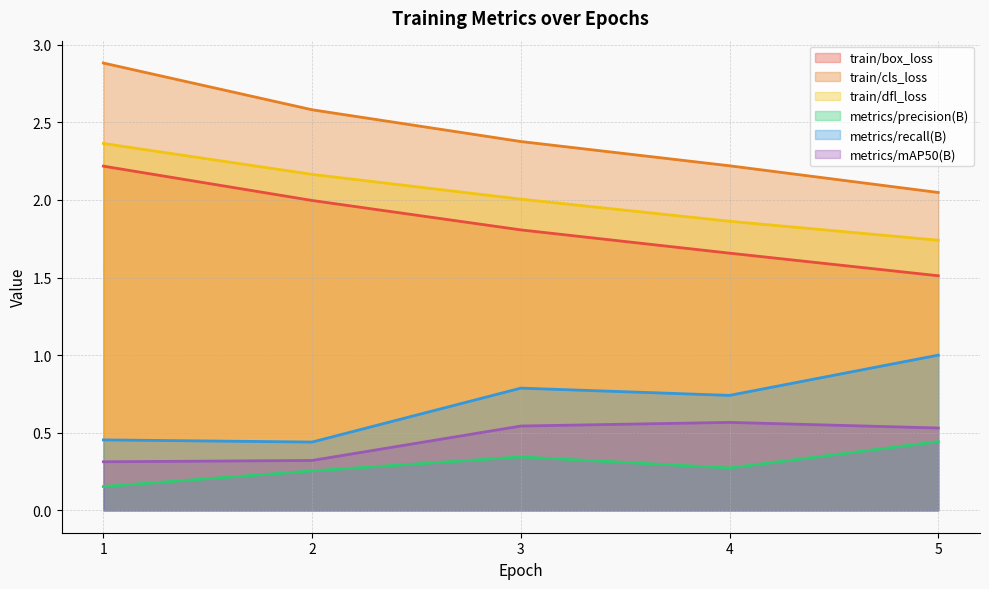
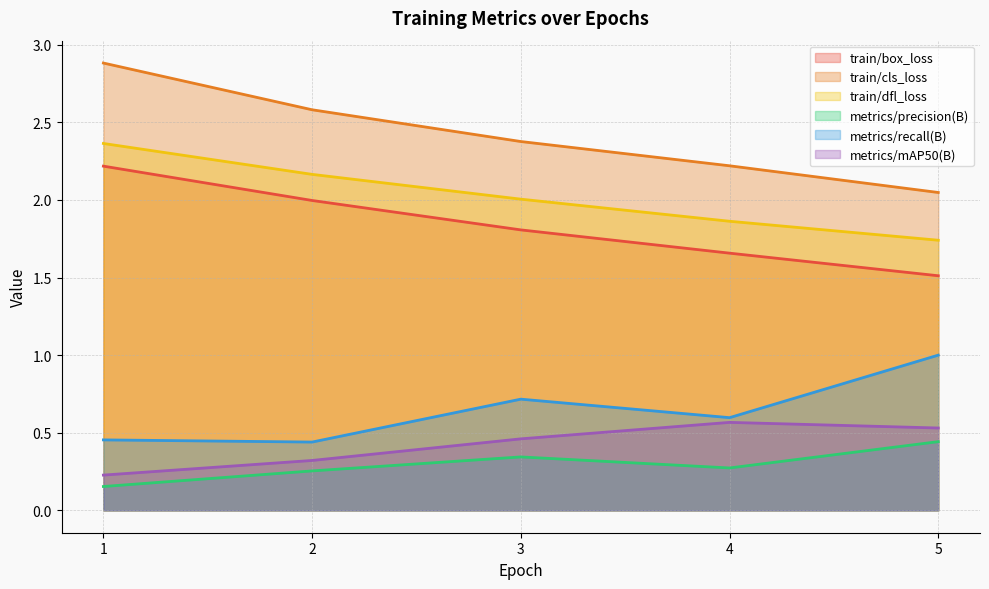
  {
    "metrics/precision(B)": {
      "1": 0.15,
      "2": 0.25,
      "3": 0.34,
      "4": 0.27,
      "5": 0.44
    },
    "metrics/recall(B)": {
      "1": 0.45,
      "2": 0.44,
-     "3": 0.79,
-     "4": 0.74,
+     "3": 0.72,
+     "4": 0.60,
      "5": 1.00
    },
    "metrics/mAP50(B)": {
-     "1": 0.31,
+     "1": 0.23,
      "2": 0.32,
-     "3": 0.54,
+     "3": 0.46,
      "4": 0.57,
      "5": 0.53
    }
  }
